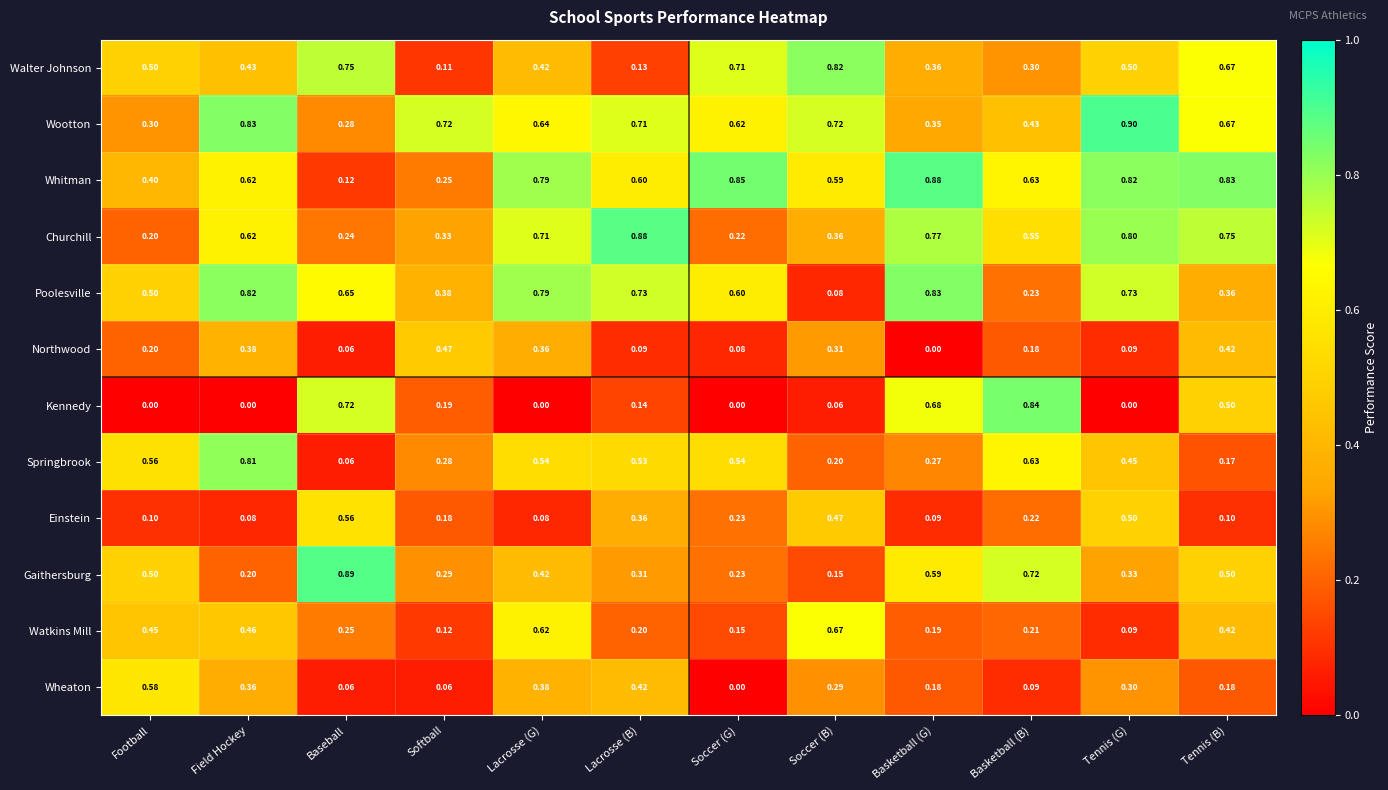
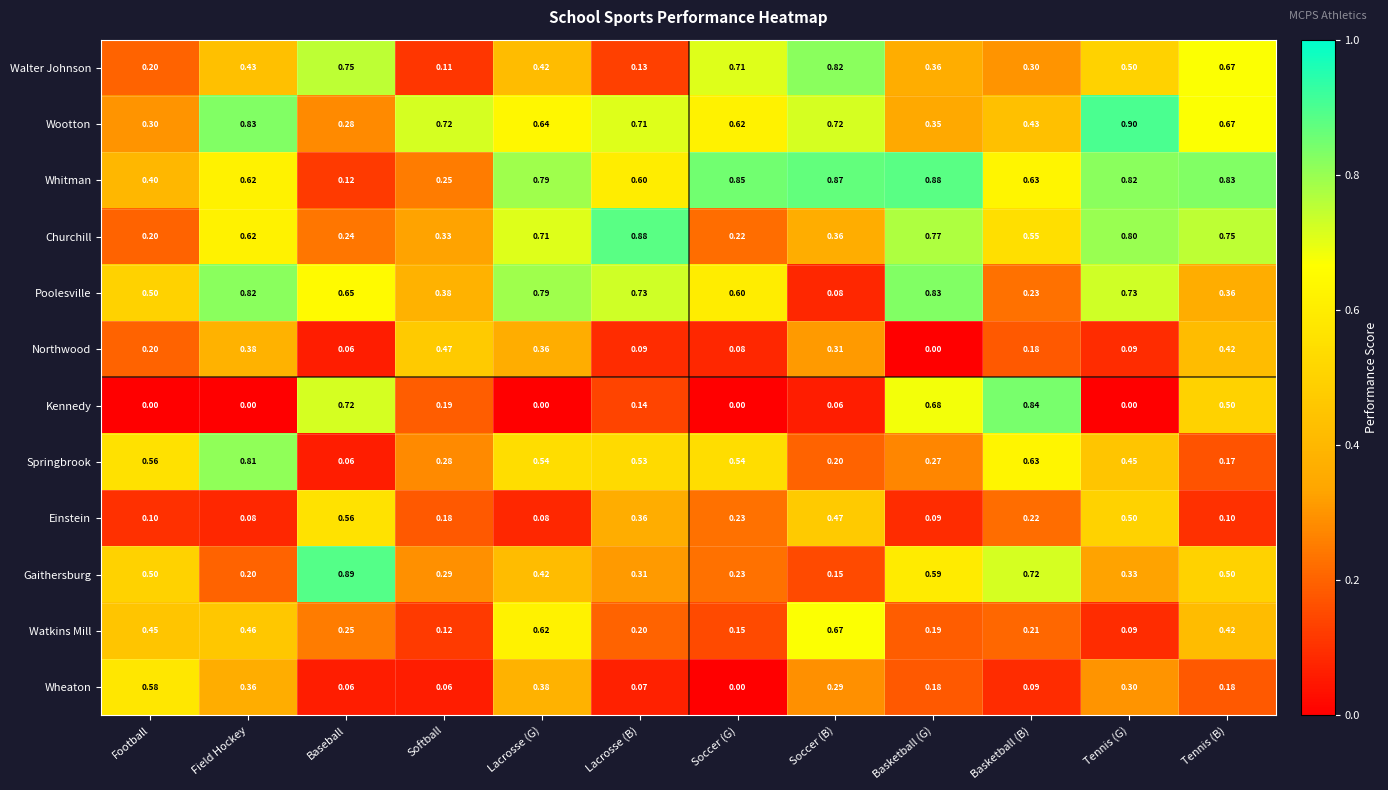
  {
    "Walter Johnson": {
-     "Football": 0.50,
+     "Football": 0.20,
      "Field Hockey": 0.43,
      "Baseball": 0.75,
      "Softball": 0.11,
      "Lacrosse (G)": 0.42,
      "Lacrosse (B)": 0.13,
      "Soccer (G)": 0.71,
      "Soccer (B)": 0.82,
      "Basketball (G)": 0.36,
      "Basketball (B)": 0.30,
      "Tennis (G)": 0.50,
      "Tennis (B)": 0.67
    },
    "Wootton": {
      "Football": 0.30,
      "Field Hockey": 0.83,
      "Baseball": 0.28,
      "Softball": 0.72,
      "Lacrosse (G)": 0.64,
      "Lacrosse (B)": 0.71,
      "Soccer (G)": 0.62,
      "Soccer (B)": 0.72,
      "Basketball (G)": 0.35,
      "Basketball (B)": 0.43,
      "Tennis (G)": 0.90,
      "Tennis (B)": 0.67
    },
    "Whitman": {
      "Football": 0.40,
      "Field Hockey": 0.62,
      "Baseball": 0.12,
      "Softball": 0.25,
      "Lacrosse (G)": 0.79,
      "Lacrosse (B)": 0.60,
      "Soccer (G)": 0.85,
-     "Soccer (B)": 0.59,
+     "Soccer (B)": 0.87,
      "Basketball (G)": 0.88,
      "Basketball (B)": 0.63,
      "Tennis (G)": 0.82,
      "Tennis (B)": 0.83
    },
    "Churchill": {
      "Football": 0.20,
      "Field Hockey": 0.62,
      "Baseball": 0.24,
      "Softball": 0.33,
      "Lacrosse (G)": 0.71,
      "Lacrosse (B)": 0.88,
      "Soccer (G)": 0.22,
      "Soccer (B)": 0.36,
      "Basketball (G)": 0.77,
      "Basketball (B)": 0.55,
      "Tennis (G)": 0.80,
      "Tennis (B)": 0.75
    },
    "Poolesville": {
      "Football": 0.50,
      "Field Hockey": 0.82,
      "Baseball": 0.65,
      "Softball": 0.38,
      "Lacrosse (G)": 0.79,
      "Lacrosse (B)": 0.73,
      "Soccer (G)": 0.60,
      "Soccer (B)": 0.08,
      "Basketball (G)": 0.83,
      "Basketball (B)": 0.23,
      "Tennis (G)": 0.73,
      "Tennis (B)": 0.36
    },
    "Northwood": {
      "Football": 0.20,
      "Field Hockey": 0.38,
      "Baseball": 0.06,
      "Softball": 0.47,
      "Lacrosse (G)": 0.36,
      "Lacrosse (B)": 0.09,
      "Soccer (G)": 0.08,
      "Soccer (B)": 0.31,
      "Basketball (G)": 0.00,
      "Basketball (B)": 0.18,
      "Tennis (G)": 0.09,
      "Tennis (B)": 0.42
    },
    "Kennedy": {
      "Football": 0.00,
      "Field Hockey": 0.00,
      "Baseball": 0.72,
      "Softball": 0.19,
      "Lacrosse (G)": 0.00,
      "Lacrosse (B)": 0.14,
      "Soccer (G)": 0.00,
      "Soccer (B)": 0.06,
      "Basketball (G)": 0.68,
      "Basketball (B)": 0.84,
      "Tennis (G)": 0.00,
      "Tennis (B)": 0.50
    },
    "Springbrook": {
      "Football": 0.56,
      "Field Hockey": 0.81,
      "Baseball": 0.06,
      "Softball": 0.28,
      "Lacrosse (G)": 0.54,
      "Lacrosse (B)": 0.53,
      "Soccer (G)": 0.54,
      "Soccer (B)": 0.20,
      "Basketball (G)": 0.27,
      "Basketball (B)": 0.63,
      "Tennis (G)": 0.45,
      "Tennis (B)": 0.17
    },
    "Einstein": {
      "Football": 0.10,
      "Field Hockey": 0.08,
      "Baseball": 0.56,
      "Softball": 0.18,
      "Lacrosse (G)": 0.08,
      "Lacrosse (B)": 0.36,
      "Soccer (G)": 0.23,
      "Soccer (B)": 0.47,
      "Basketball (G)": 0.09,
      "Basketball (B)": 0.22,
      "Tennis (G)": 0.50,
      "Tennis (B)": 0.10
    },
    "Gaithersburg": {
      "Football": 0.50,
      "Field Hockey": 0.20,
      "Baseball": 0.89,
      "Softball": 0.29,
      "Lacrosse (G)": 0.42,
      "Lacrosse (B)": 0.31,
      "Soccer (G)": 0.23,
      "Soccer (B)": 0.15,
      "Basketball (G)": 0.59,
      "Basketball (B)": 0.72,
      "Tennis (G)": 0.33,
      "Tennis (B)": 0.50
    },
    "Watkins Mill": {
      "Football": 0.45,
      "Field Hockey": 0.46,
      "Baseball": 0.25,
      "Softball": 0.12,
      "Lacrosse (G)": 0.62,
      "Lacrosse (B)": 0.20,
      "Soccer (G)": 0.15,
      "Soccer (B)": 0.67,
      "Basketball (G)": 0.19,
      "Basketball (B)": 0.21,
      "Tennis (G)": 0.09,
      "Tennis (B)": 0.42
    },
    "Wheaton": {
      "Football": 0.58,
      "Field Hockey": 0.36,
      "Baseball": 0.06,
      "Softball": 0.06,
      "Lacrosse (G)": 0.38,
-     "Lacrosse (B)": 0.42,
+     "Lacrosse (B)": 0.07,
      "Soccer (G)": 0.00,
      "Soccer (B)": 0.29,
      "Basketball (G)": 0.18,
      "Basketball (B)": 0.09,
      "Tennis (G)": 0.30,
      "Tennis (B)": 0.18
    }
  }
